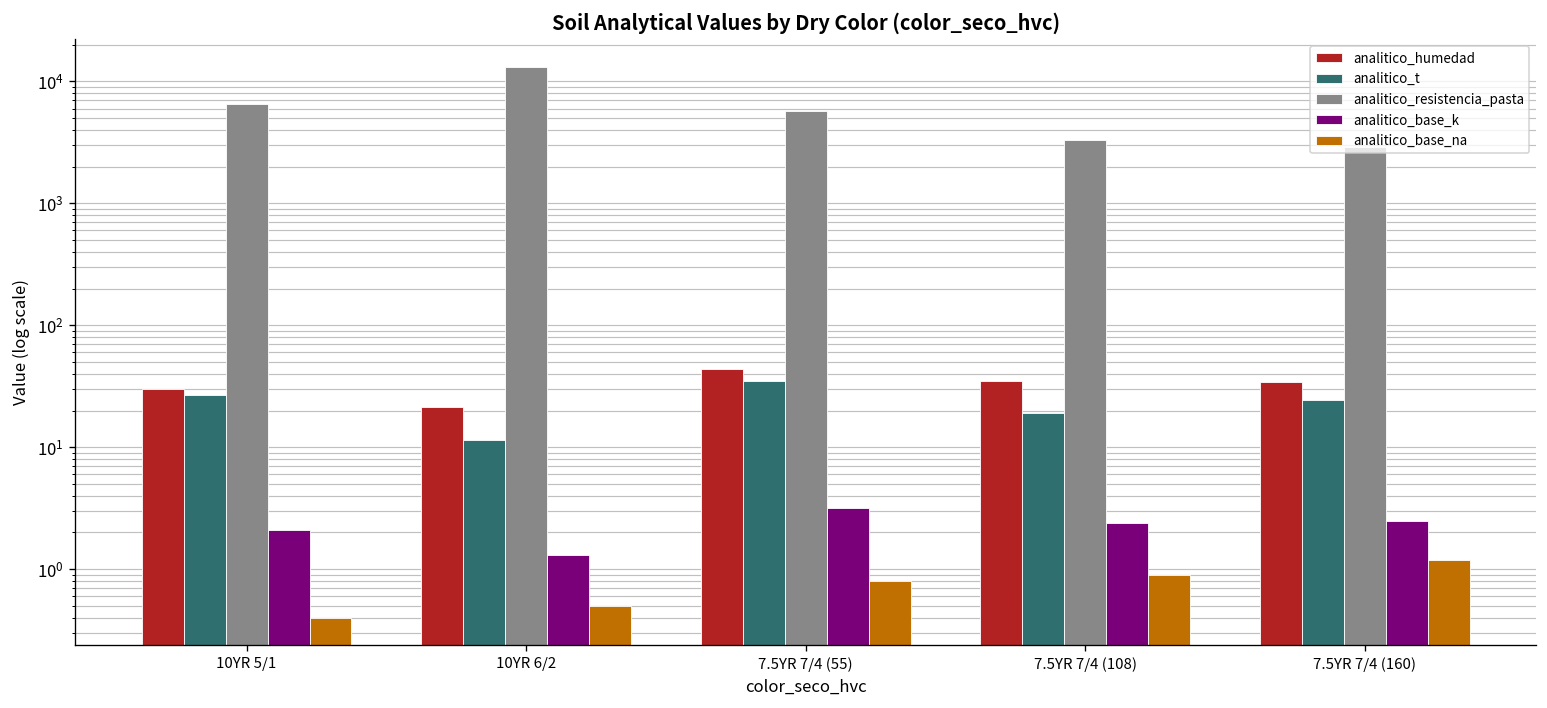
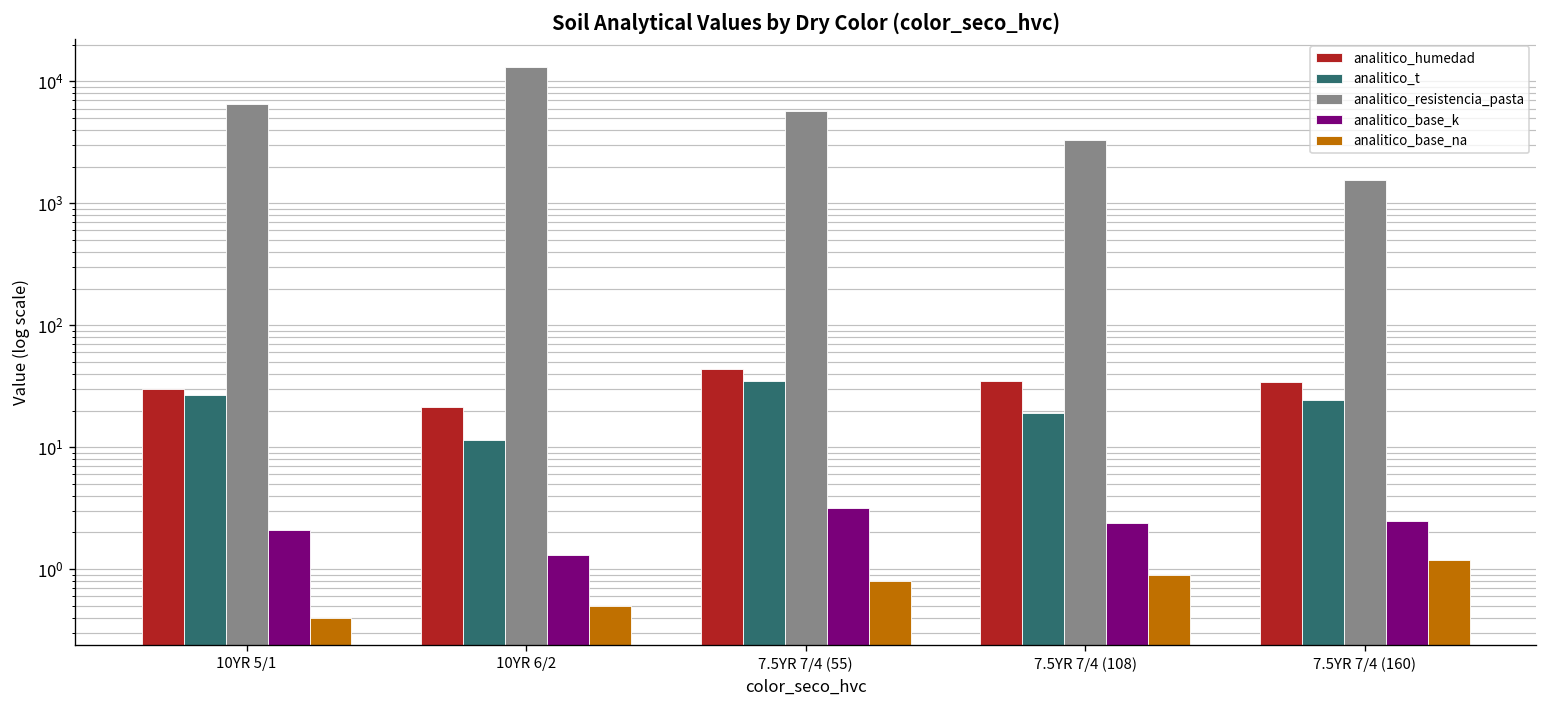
  {
    "analitico_humedad": {
      "10YR 5/1": 30,
      "10YR 6/2": 21,
      "7.5YR 7/4 (55)": 40,
      "7.5YR 7/4 (108)": 35,
      "7.5YR 7/4 (160)": 35
    },
    "analitico_t": {
      "10YR 5/1": 27,
      "10YR 6/2": 11,
      "7.5YR 7/4 (55)": 35,
      "7.5YR 7/4 (108)": 19,
      "7.5YR 7/4 (160)": 24
    },
    "analitico_resistencia_pasta": {
      "10YR 5/1": 7000,
      "10YR 6/2": 13000,
      "7.5YR 7/4 (55)": 6000,
      "7.5YR 7/4 (108)": 3300,
-     "7.5YR 7/4 (160)": 2900
+     "7.5YR 7/4 (160)": 1600
    },
    "analitico_base_k": {
      "10YR 5/1": 2,
      "10YR 6/2": 1.3,
      "7.5YR 7/4 (55)": 3.2,
      "7.5YR 7/4 (108)": 2.4,
      "7.5YR 7/4 (160)": 2.5
    },
    "analitico_base_na": {
      "10YR 5/1": 0.40,
      "10YR 6/2": 0.5,
      "7.5YR 7/4 (55)": 0.8,
      "7.5YR 7/4 (108)": 0.9,
      "7.5YR 7/4 (160)": 1.2
    }
  }
